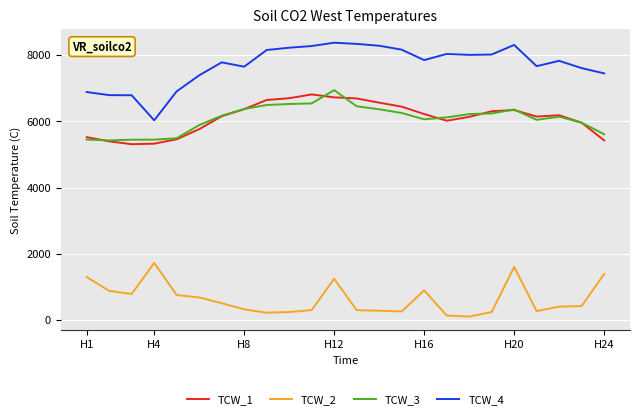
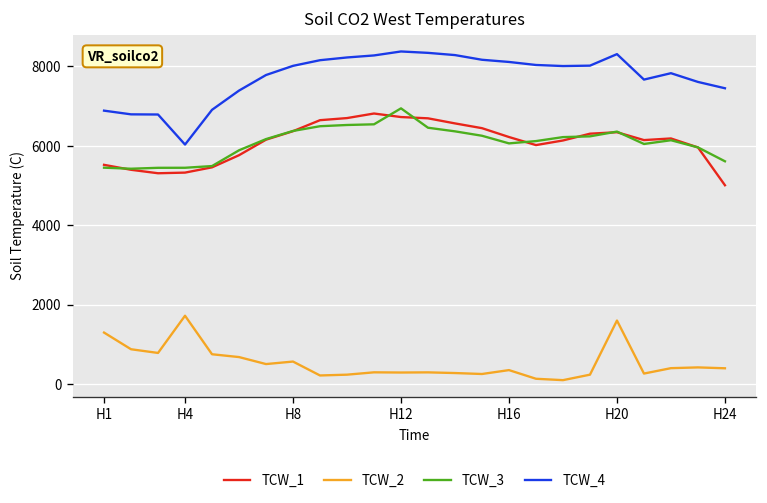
  {
    "TCW_1": {
      "H4": 5300,
      "H12": 6700,
      "H16": 6200,
-     "H24": 5400
+     "H24": 5000
    },
    "TCW_2": {
      "H1": 1300,
      "H4": 1700,
-     "H8": 300,
-     "H12": 1200,
-     "H16": 900,
+     "H8": 600,
+     "H12": 300,
+     "H16": 400,
      "H20": 1600,
-     "H24": 1400
+     "H24": 400
    },
    "TCW_3": {
      "H4": 5400,
      "H12": 6900,
      "H16": 6100,
      "H24": 5600
    },
    "TCW_4": {
      "H1": 6900,
      "H4": 6000,
-     "H8": 7700,
+     "H8": 8000,
      "H12": 8400,
-     "H16": 7900,
+     "H16": 8100,
      "H20": 8300,
      "H24": 7500
    }
  }
